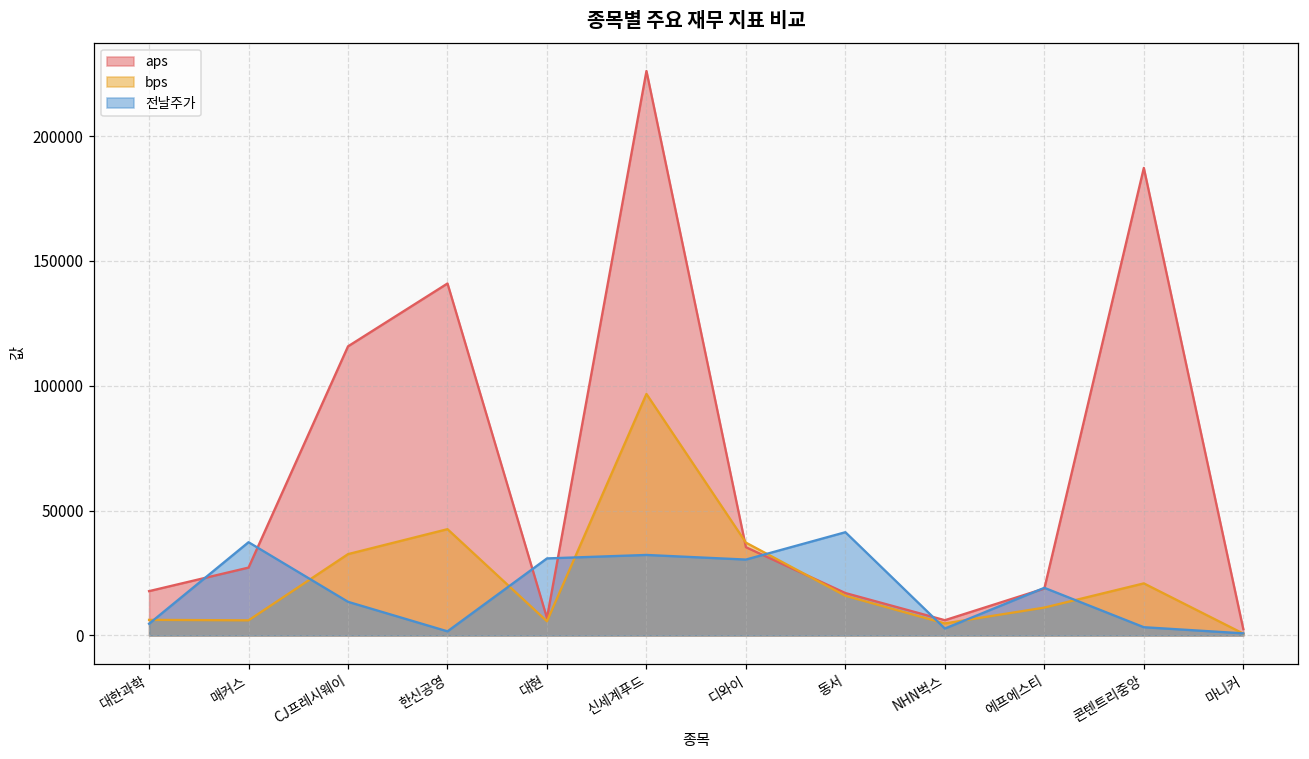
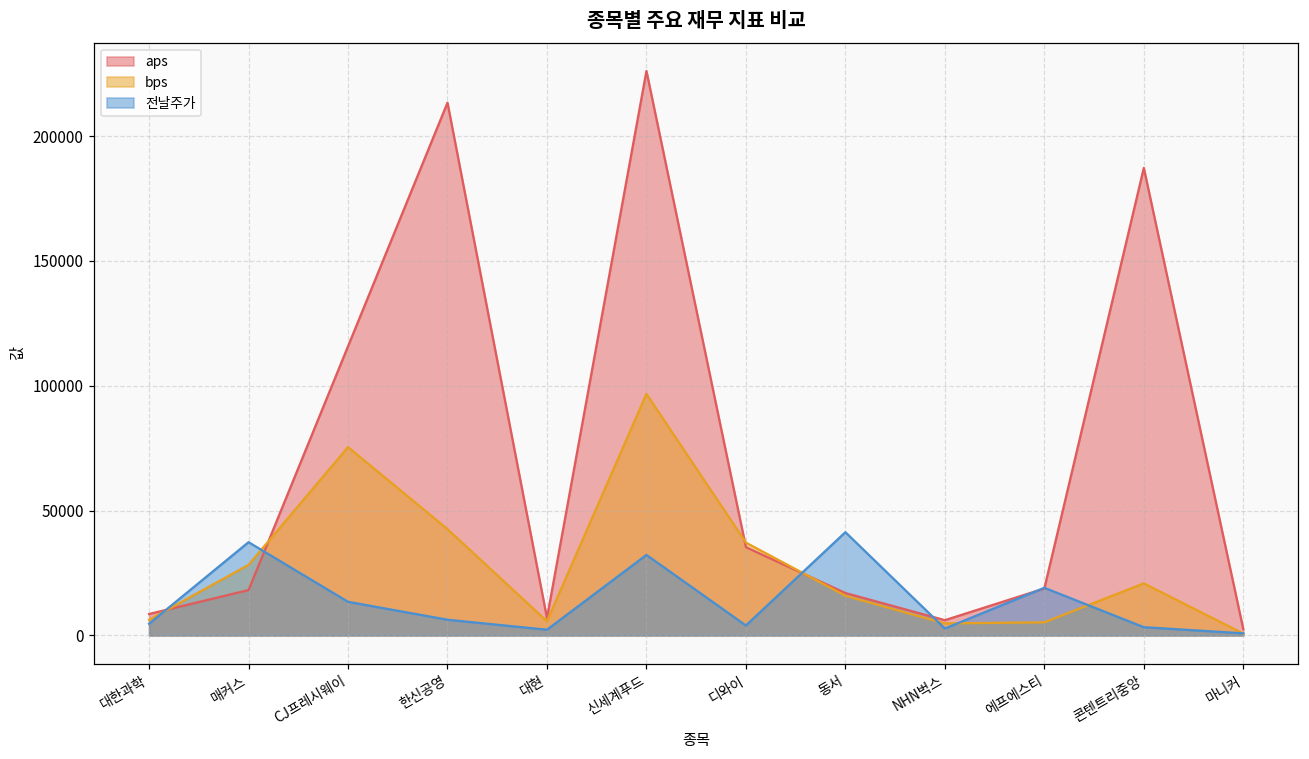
  {
    "aps": {
-     "대한과학": 18000,
-     "매커스": 27000,
+     "대한과학": 9000,
+     "매커스": 18000,
      "CJ프레시웨이": 116000,
-     "한신공영": 141000,
+     "한신공영": 213000,
      "대현": 7000,
      "신세계푸드": 226000,
      "디와이": 35000,
      "NHN벅스": 6000,
      "콘텐트리중앙": 187000,
      "마니커": 3000
    },
    "bps": {
      "대한과학": 6000,
-     "매커스": 6000,
-     "CJ프레시웨이": 33000,
+     "매커스": 28000,
+     "CJ프레시웨이": 75000,
      "한신공영": 43000,
      "대현": 6000,
      "신세계푸드": 97000,
      "디와이": 37000,
      "NHN벅스": 5000,
-     "에프에스티": 11000,
+     "에프에스티": 5000,
      "콘텐트리중앙": 21000
    },
    "전날주가": {
      "대한과학": 5000,
      "매커스": 37000,
      "CJ프레시웨이": 13000,
-     "한신공영": 2000,
-     "대현": 31000,
+     "한신공영": 6000,
+     "대현": 2000,
      "신세계푸드": 32000,
-     "디와이": 30000,
+     "디와이": 4000,
      "동서": 41000,
      "NHN벅스": 3000,
      "콘텐트리중앙": 3000
    }
  }
